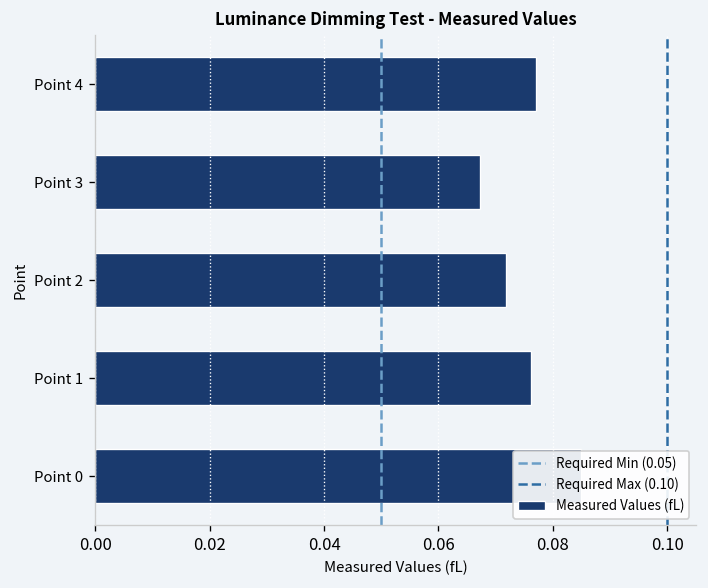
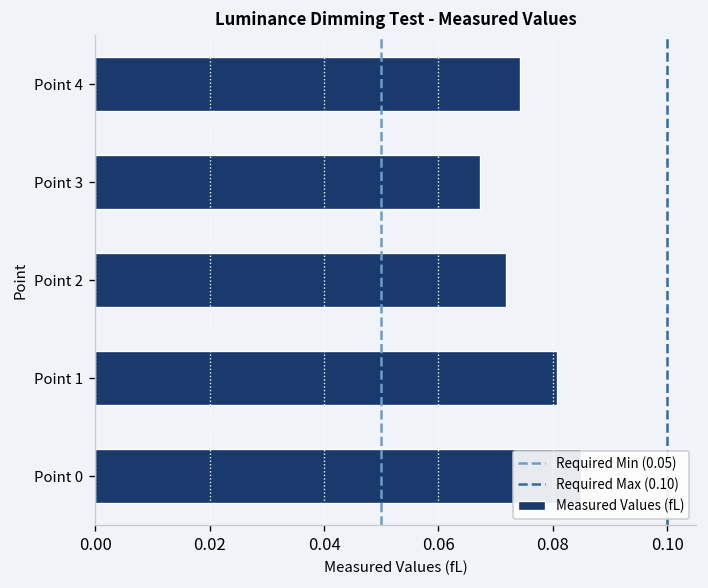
  {
-   "Point 4": 0.077,
+   "Point 4": 0.074,
    "Point 3": 0.067,
    "Point 2": 0.072,
-   "Point 1": 0.076
+   "Point 1": 0.081
  }
